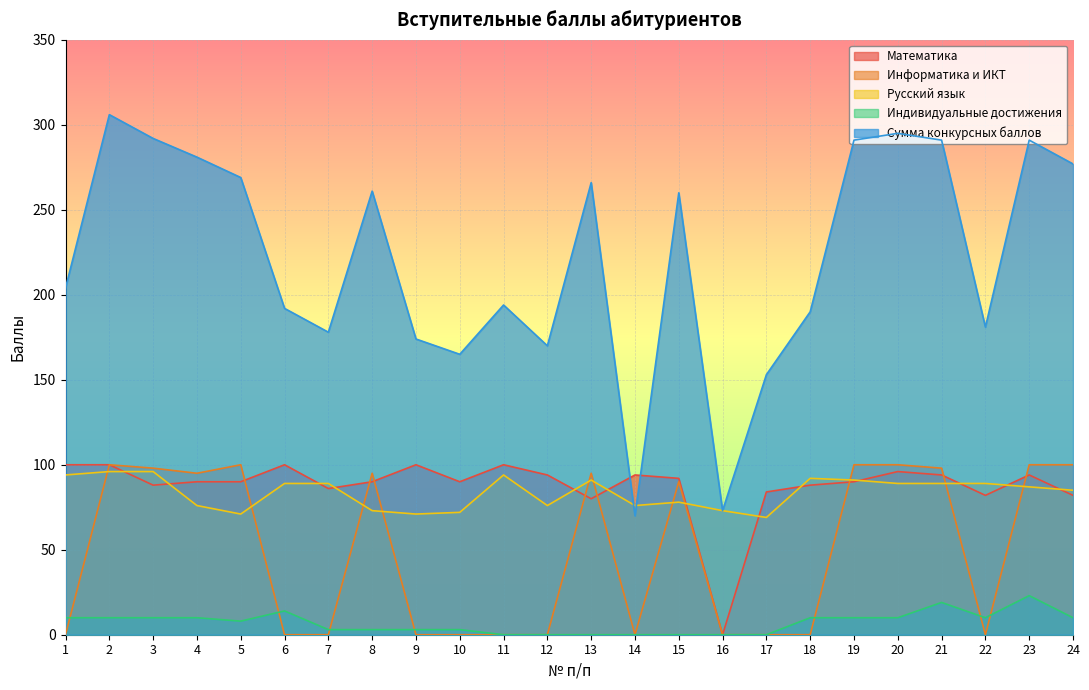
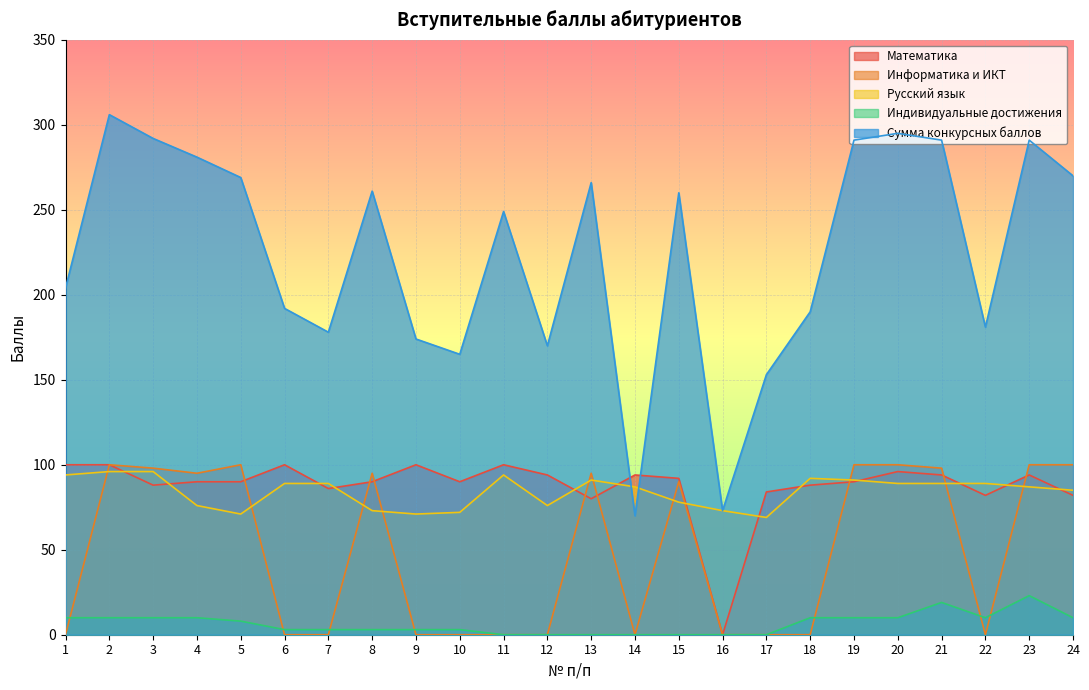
  {
    "Русский язык": {
      "1": 94,
      "2": 96,
      "3": 96,
      "4": 76,
      "5": 71,
      "6": 89,
      "7": 89,
      "8": 73,
      "9": 71,
      "10": 72,
      "11": 94,
      "12": 76,
      "13": 91,
-     "14": 76,
+     "14": 87,
      "15": 78,
      "17": 69,
      "18": 92,
      "20": 89,
      "21": 89,
      "22": 89,
      "23": 87,
      "24": 85
    },
    "Индивидуальные достижения": {
      "1": 10,
      "2": 10,
      "3": 10,
      "4": 10,
      "5": 8,
-     "6": 14,
+     "6": 3,
      "7": 3,
      "8": 3,
      "9": 3,
      "10": 3,
      "13": 0,
      "15": 0,
      "18": 10,
      "19": 10,
      "20": 10,
      "21": 19,
      "22": 10,
      "23": 23,
      "24": 10
    },
    "Сумма конкурсных баллов": {
      "1": 204,
      "2": 306,
      "3": 292,
      "4": 281,
      "5": 269,
      "6": 192,
      "7": 178,
      "8": 261,
      "9": 174,
      "10": 165,
-     "11": 194,
+     "11": 249,
      "12": 170,
      "13": 266,
      "14": 70,
      "15": 260,
      "17": 153,
      "18": 190,
      "22": 181,
-     "24": 277
+     "24": 270
    }
  }
